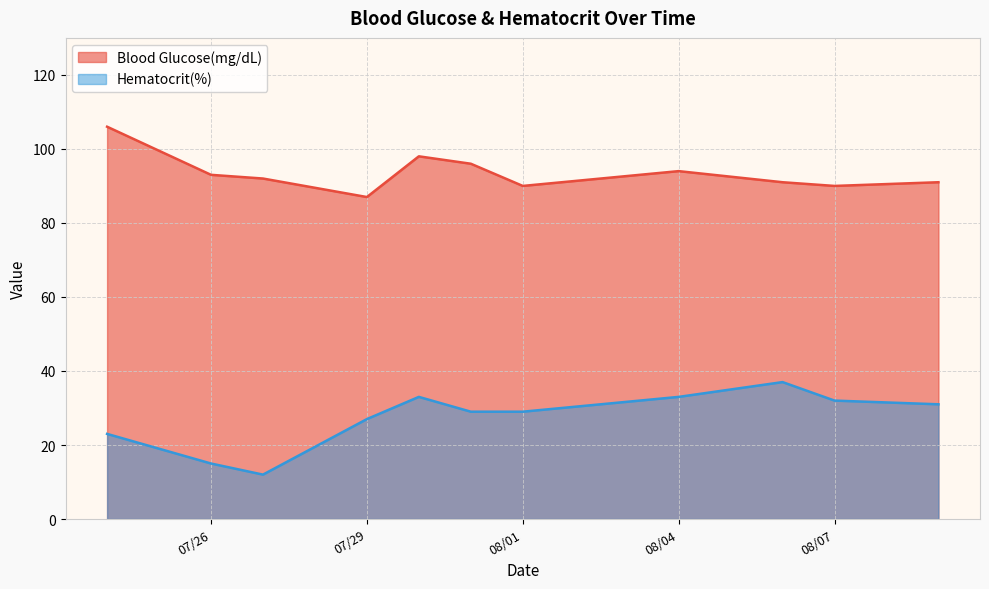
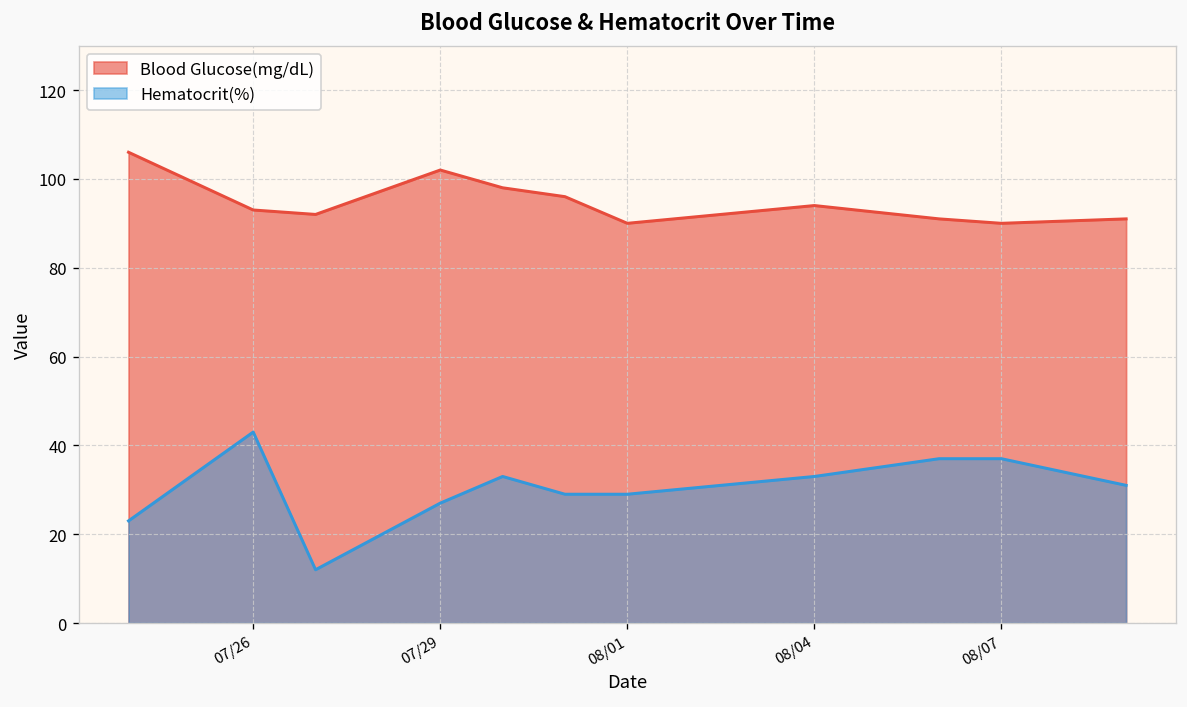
  {
    "Blood Glucose(mg/dL)": {
      "07/26": 93,
-     "07/29": 87,
+     "07/29": 102,
      "08/01": 90,
      "08/04": 94,
      "08/07": 90
    },
    "Hematocrit(%)": {
-     "07/26": 15,
+     "07/26": 43,
      "07/29": 27,
      "08/01": 29,
      "08/04": 33,
-     "08/07": 32
+     "08/07": 37
    }
  }
